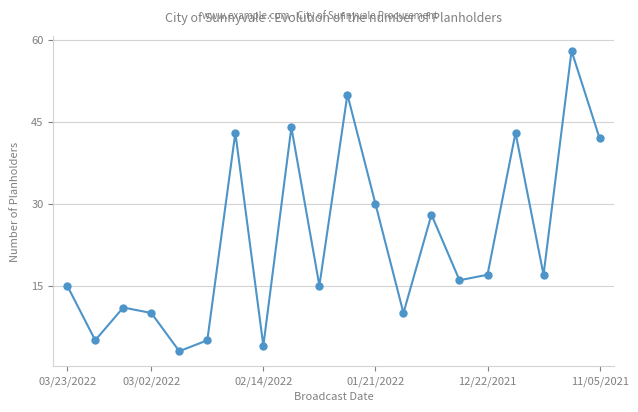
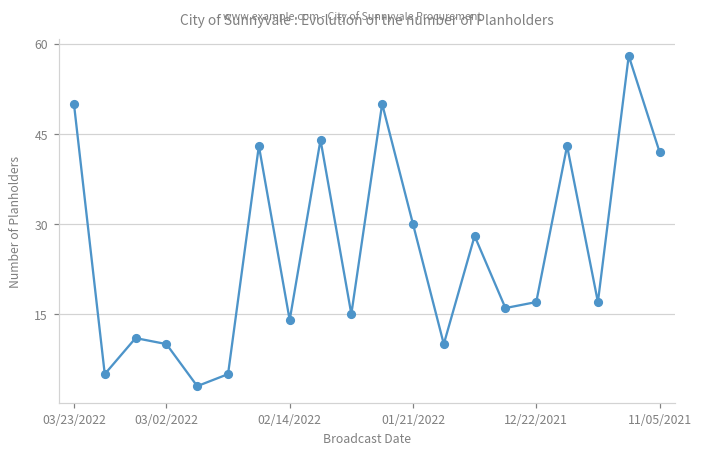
  {
-   "03/23/2022": 15,
+   "03/23/2022": 50,
    "03/02/2022": 10,
-   "02/14/2022": 4,
+   "02/14/2022": 14,
    "01/21/2022": 30,
    "11/05/2021": 42
  }
